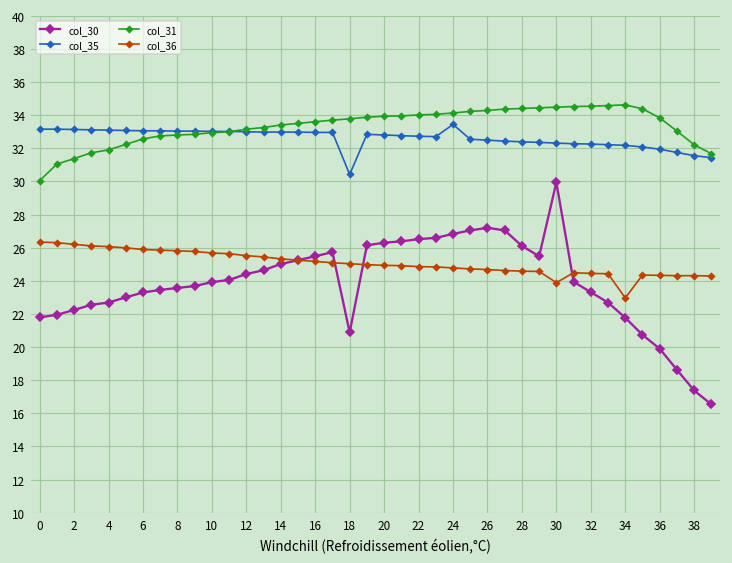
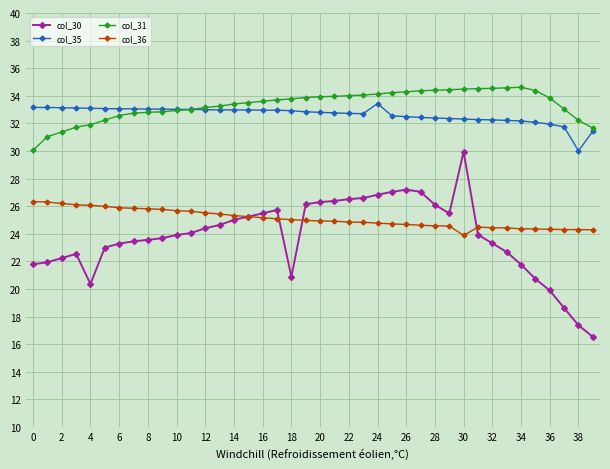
  {
    "col_30": {
      "0": 21.8,
      "2": 22.2,
-     "4": 22.7,
+     "4": 20.4,
      "6": 23.3,
      "8": 23.6,
      "10": 23.9,
      "12": 24.4,
      "14": 25.0,
      "16": 25.5,
      "18": 20.9,
      "20": 26.3,
      "22": 26.5,
      "24": 26.8,
      "26": 27.2,
      "28": 26.1,
      "30": 29.9,
      "32": 23.3,
      "34": 21.8,
      "36": 19.9,
      "38": 17.4
    },
    "col_35": {
      "0": 33.2,
      "2": 33.1,
      "4": 33.1,
      "6": 33.1,
      "8": 33.0,
      "14": 33.0,
      "16": 33.0,
-     "18": 30.4,
+     "18": 32.9,
      "20": 32.8,
      "22": 32.7,
      "24": 33.4,
      "26": 32.5,
      "28": 32.4,
      "30": 32.3,
      "32": 32.3,
      "34": 32.2,
      "36": 31.9,
-     "38": 31.6
+     "38": 30.0
    },
    "col_31": {
      "0": 30.0,
      "2": 31.4,
      "4": 31.9,
      "6": 32.6,
      "8": 32.8,
      "14": 33.4,
      "16": 33.6,
      "18": 33.8,
      "20": 33.9,
      "22": 34.0,
      "24": 34.1,
      "26": 34.3,
      "28": 34.4,
      "30": 34.5,
      "32": 34.5,
      "34": 34.6,
      "36": 33.8,
      "38": 32.2
    },
    "col_36": {
      "0": 26.3,
      "2": 26.2,
      "4": 26.1,
      "6": 25.9,
      "8": 25.8,
      "10": 25.7,
      "12": 25.5,
      "14": 25.3,
      "16": 25.2,
      "18": 25.0,
      "20": 24.9,
      "22": 24.9,
      "24": 24.8,
      "26": 24.7,
      "28": 24.6,
      "30": 23.9,
      "32": 24.4,
-     "34": 23.0,
+     "34": 24.4,
      "36": 24.3,
      "38": 24.3
    }
  }
